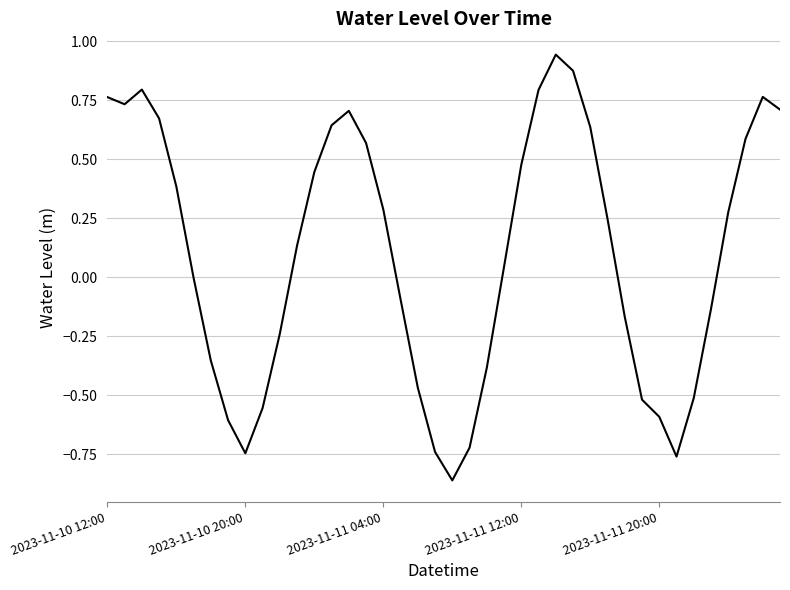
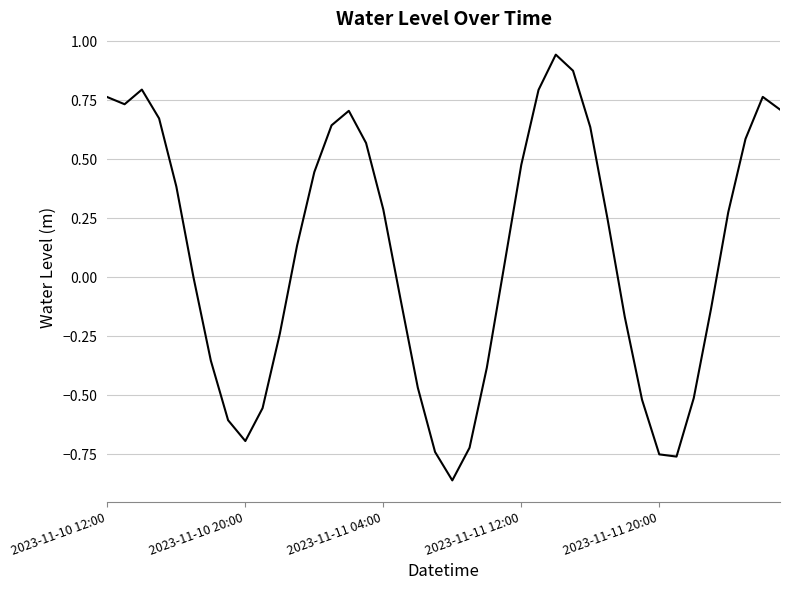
  {
    "2023-11-10 12:00": 0.76,
-   "2023-11-10 20:00": -0.75,
+   "2023-11-10 20:00": -0.69,
    "2023-11-11 04:00": 0.29,
    "2023-11-11 12:00": 0.48,
-   "2023-11-11 20:00": -0.59
+   "2023-11-11 20:00": -0.75
  }
